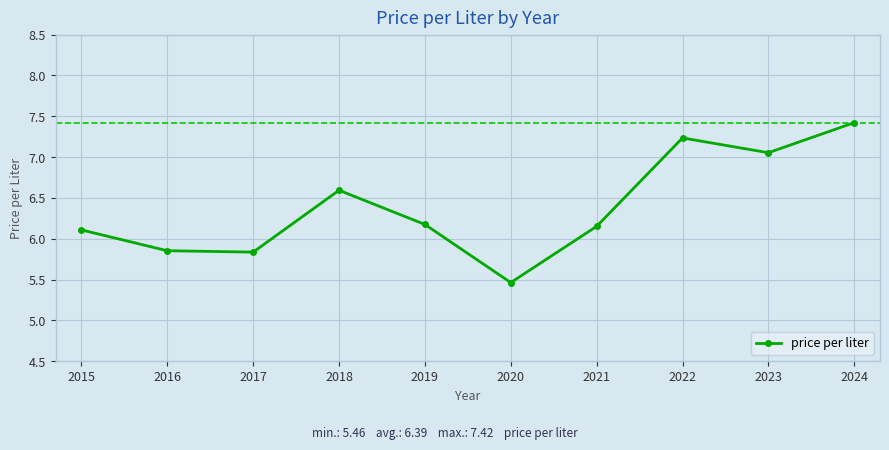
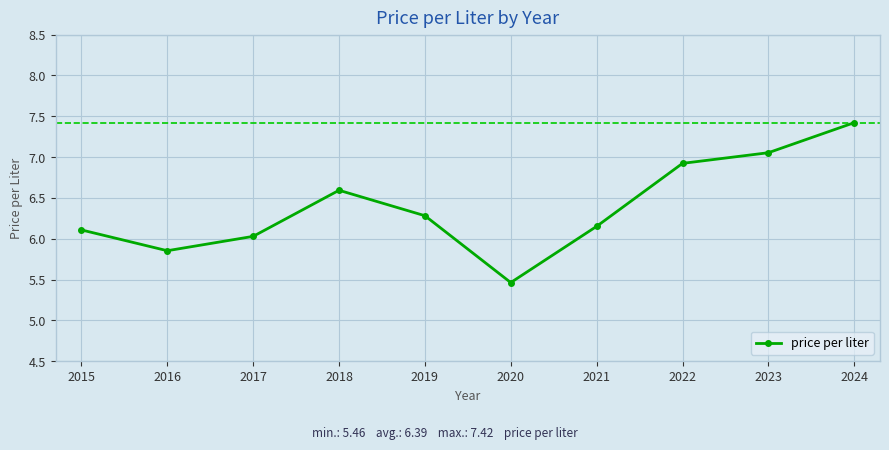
  {
    "2015": 6.1,
    "2016": 5.9,
-   "2017": 5.8,
+   "2017": 6.0,
    "2018": 6.6,
-   "2019": 6.2,
+   "2019": 6.3,
    "2020": 5.5,
    "2021": 6.2,
-   "2022": 7.2,
+   "2022": 6.9,
    "2023": 7.1,
    "2024": 7.4
  }
